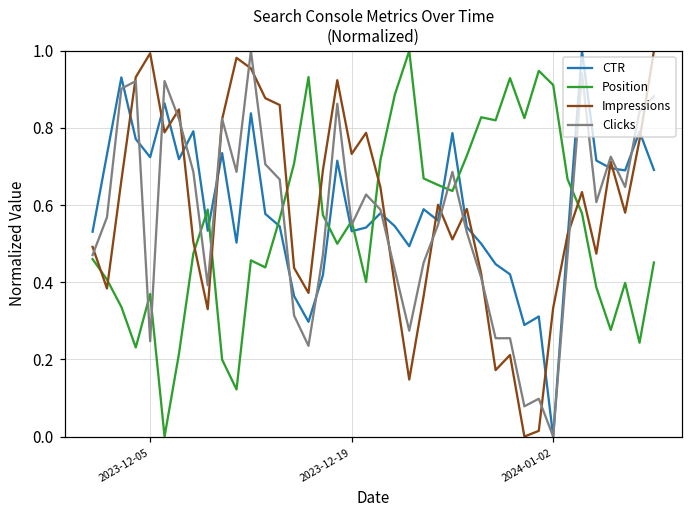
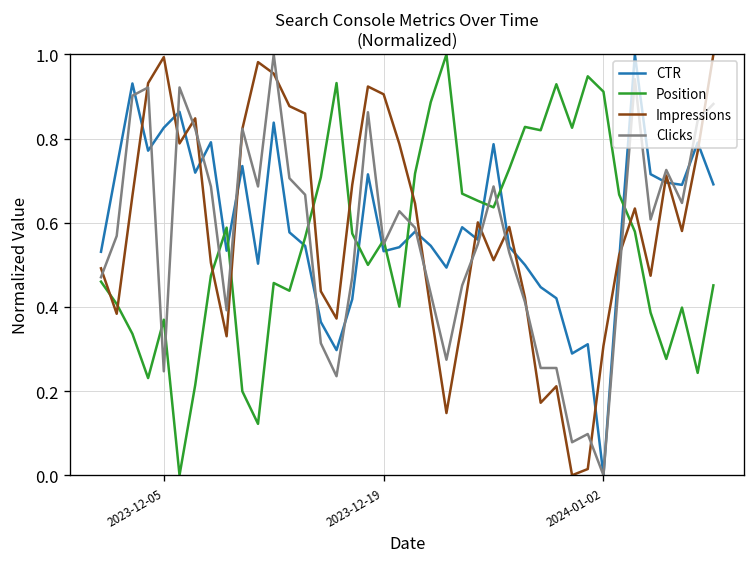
  {
    "CTR": {
-     "2023-12-05": 0.72,
+     "2023-12-05": 0.83,
      "2023-12-19": 0.53
    },
    "Position": {
      "2023-12-05": 0.37,
      "2023-12-19": 0.56,
      "2024-01-02": 0.91
    },
    "Impressions": {
      "2023-12-05": 0.99,
-     "2023-12-19": 0.73,
-     "2024-01-02": 0.33
+     "2023-12-19": 0.91,
+     "2024-01-02": 0.31
    },
    "Clicks": {
      "2023-12-05": 0.25,
      "2023-12-19": 0.55
    }
  }
